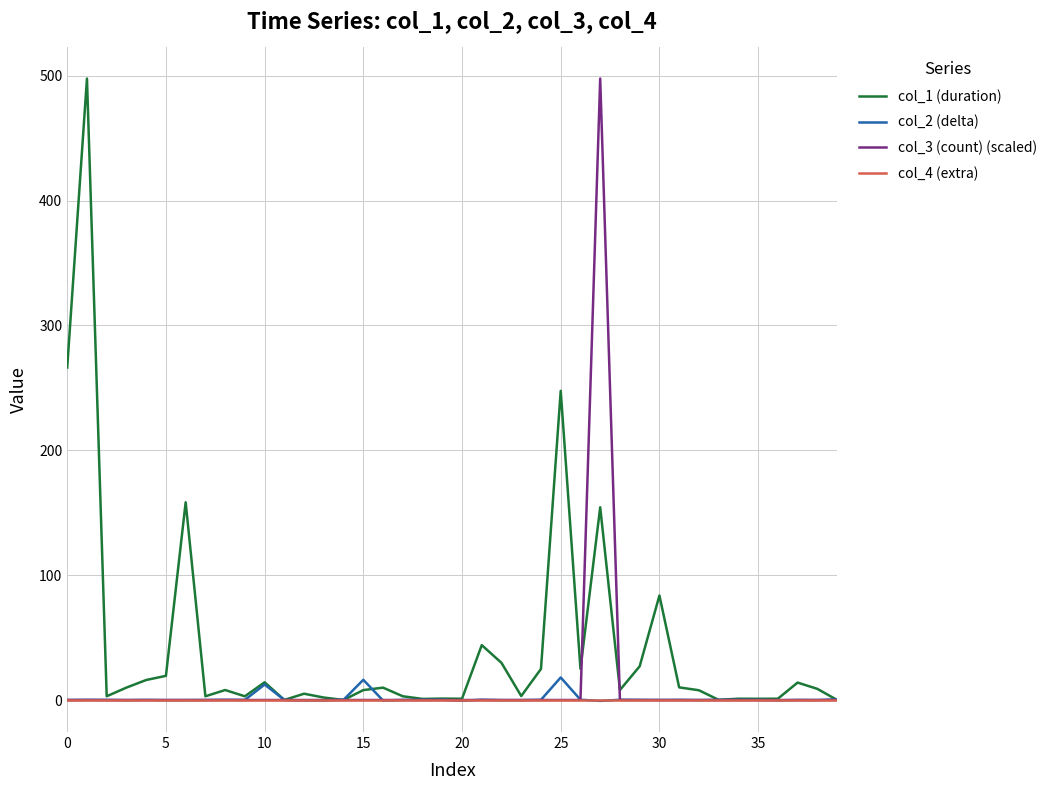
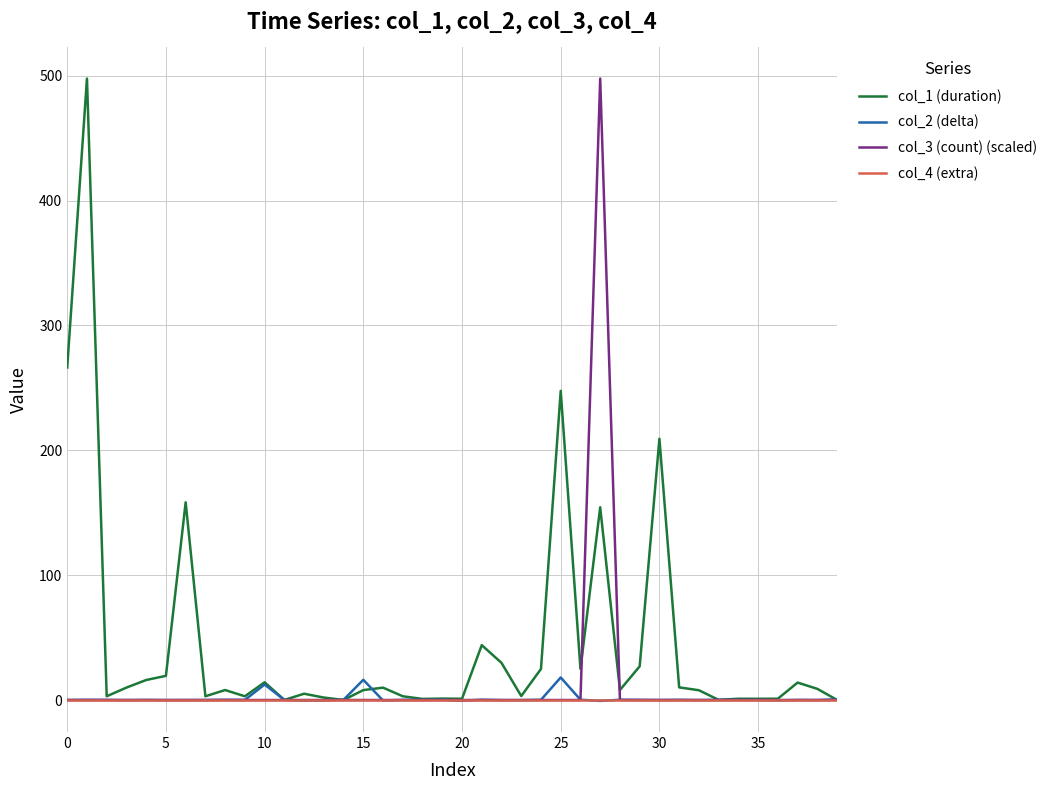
  {
    "col_1 (duration)": {
      "0": 266,
      "5": 19,
      "15": 8,
      "25": 248,
-     "30": 84
+     "30": 209
    },
    "col_2 (delta)": {
      "15": 16,
      "25": 18
    }
  }
